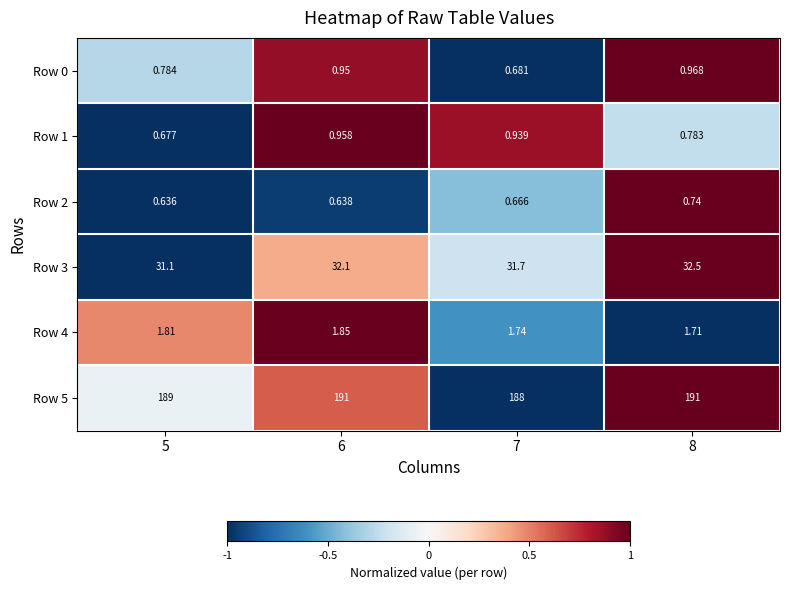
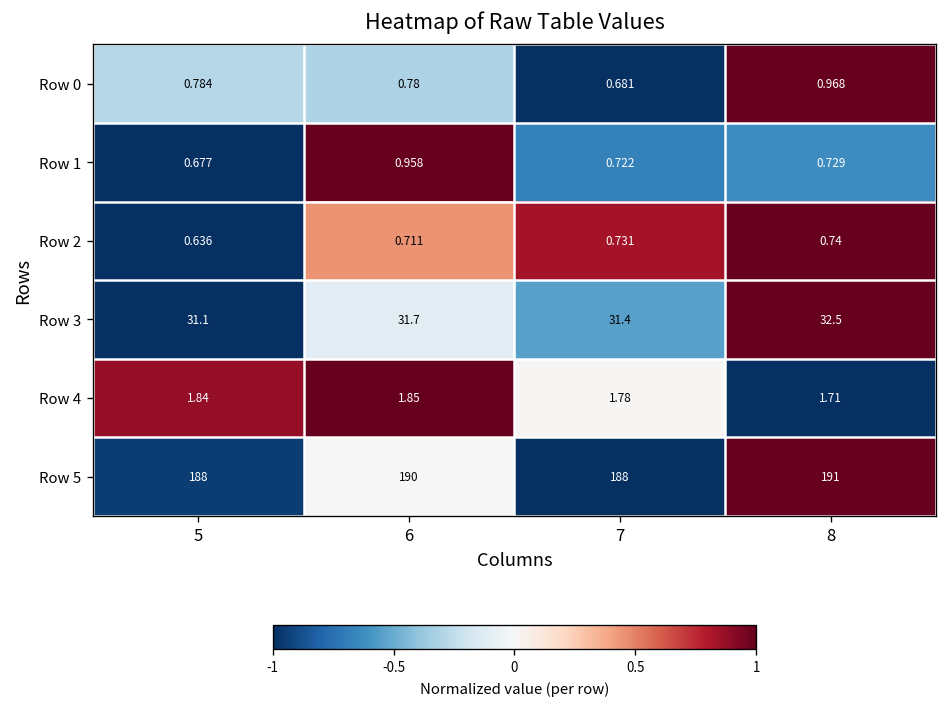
  {
    "Row 0": {
      "5": 0.784,
-     "6": 0.95,
+     "6": 0.78,
      "7": 0.681,
      "8": 0.968
    },
    "Row 1": {
      "5": 0.677,
      "6": 0.958,
-     "7": 0.939,
-     "8": 0.783
+     "7": 0.722,
+     "8": 0.729
    },
    "Row 2": {
      "5": 0.636,
-     "6": 0.638,
-     "7": 0.666,
+     "6": 0.711,
+     "7": 0.731,
      "8": 0.74
    },
    "Row 3": {
      "5": 31.1,
-     "6": 32.1,
-     "7": 31.7,
+     "6": 31.7,
+     "7": 31.4,
      "8": 32.5
    },
    "Row 4": {
-     "5": 1.81,
+     "5": 1.84,
      "6": 1.85,
-     "7": 1.74,
+     "7": 1.78,
      "8": 1.71
    },
    "Row 5": {
-     "5": 189,
-     "6": 191,
+     "5": 188,
+     "6": 190,
      "7": 188,
      "8": 191
    }
  }
